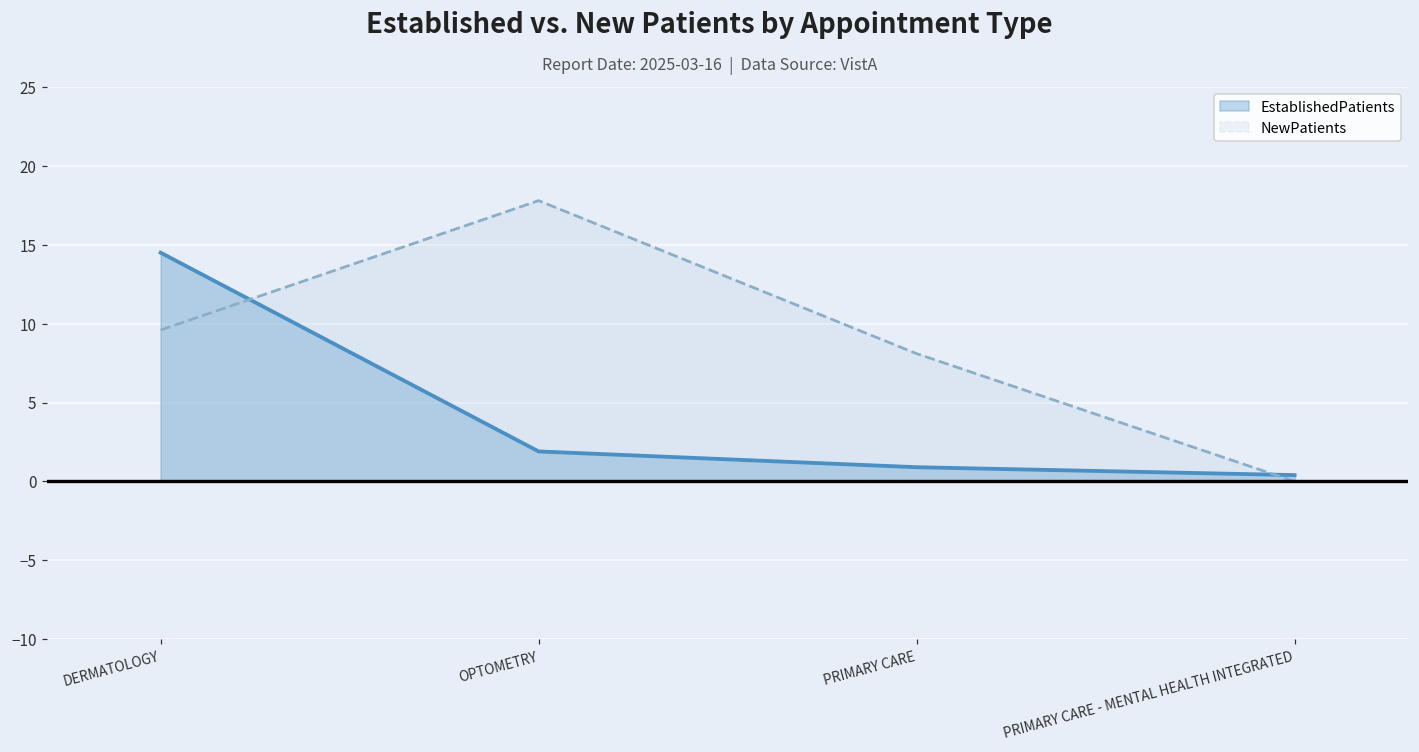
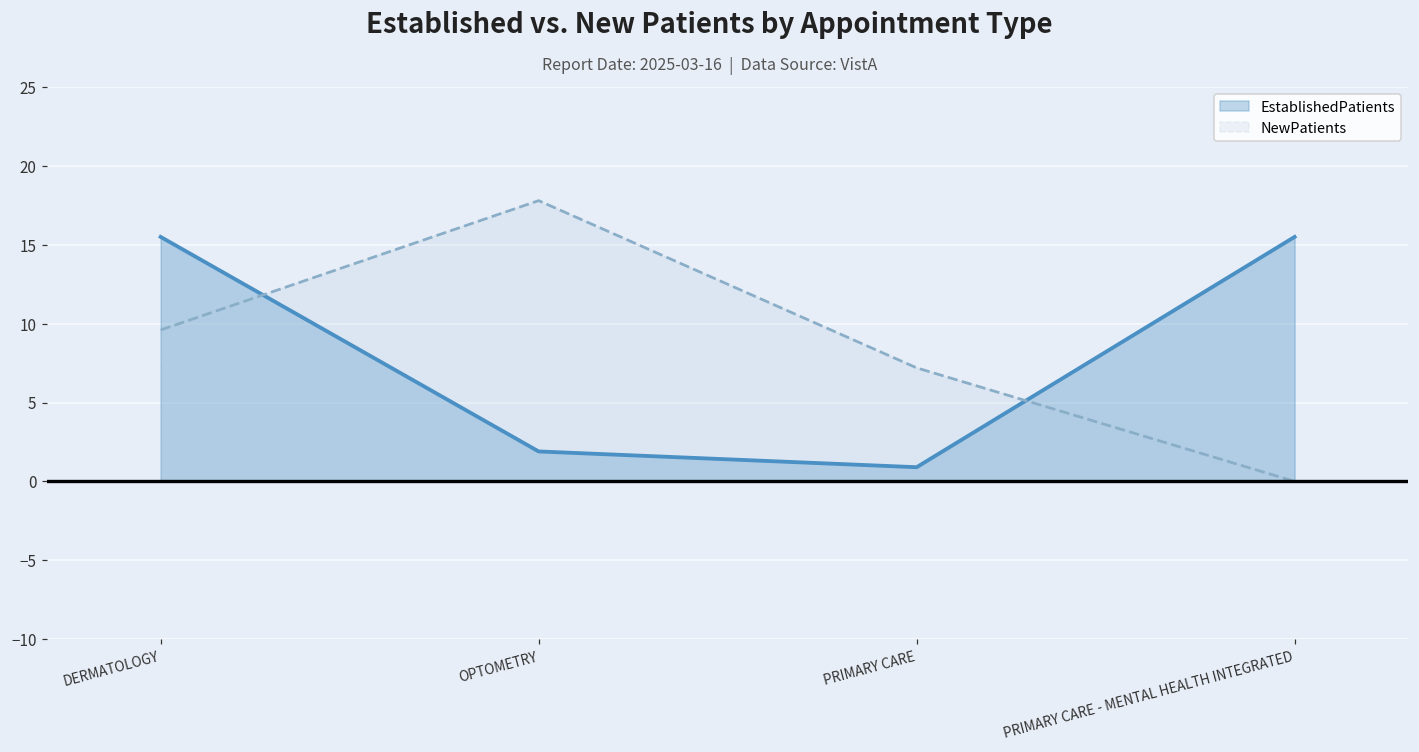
  {
    "EstablishedPatients": {
-     "DERMATOLOGY": 14.5,
+     "DERMATOLOGY": 15.5,
      "OPTOMETRY": 1.9,
      "PRIMARY CARE": 0.9,
-     "PRIMARY CARE - MENTAL HEALTH INTEGRATED": 0.4
+     "PRIMARY CARE - MENTAL HEALTH INTEGRATED": 15.5
    },
    "NewPatients": {
      "DERMATOLOGY": 9.6,
      "OPTOMETRY": 17.8,
-     "PRIMARY CARE": 8.1,
+     "PRIMARY CARE": 7.2,
      "PRIMARY CARE - MENTAL HEALTH INTEGRATED": 0.0
    }
  }
